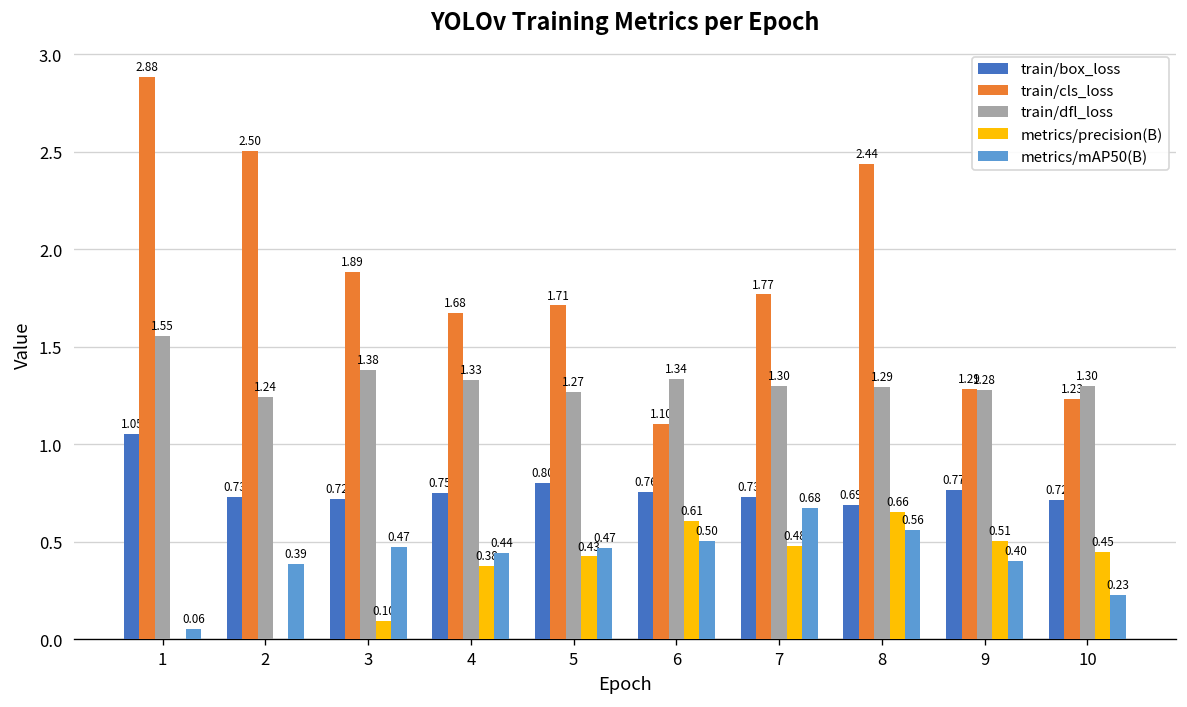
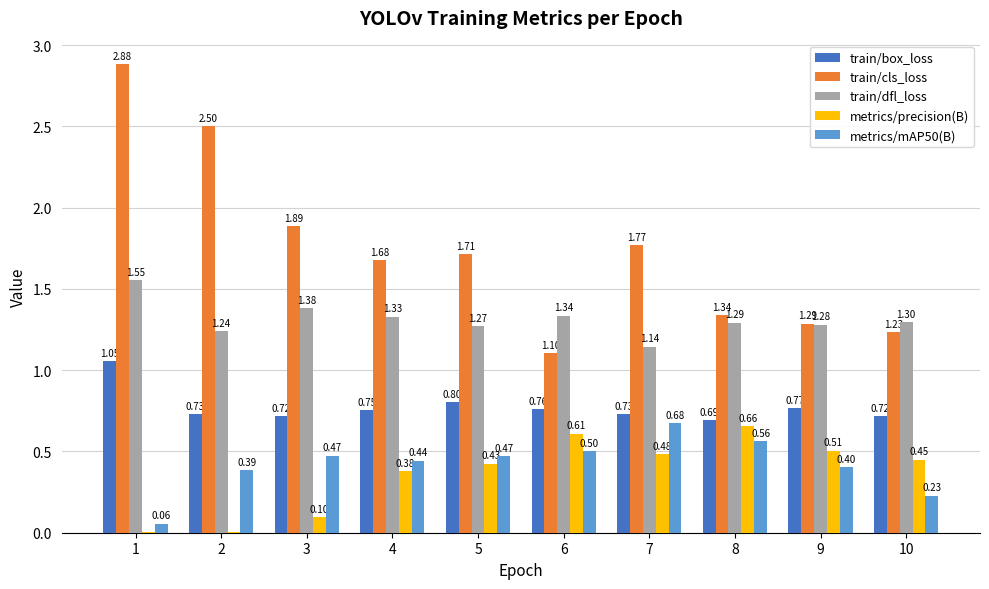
  {
    "train/cls_loss": {
      "1": 2.88,
      "2": 2.50,
      "3": 1.89,
      "4": 1.68,
      "5": 1.71,
      "6": 1.10,
      "7": 1.77,
-     "8": 2.44,
+     "8": 1.34,
      "10": 1.23
    },
    "train/dfl_loss": {
      "1": 1.55,
      "2": 1.24,
      "3": 1.38,
      "4": 1.33,
      "5": 1.27,
      "6": 1.34,
-     "7": 1.30,
+     "7": 1.14,
      "8": 1.29,
      "10": 1.30
    },
    "metrics/precision(B)": {
      "3": 0.10,
      "4": 0.38,
      "5": 0.43,
      "6": 0.61,
      "7": 0.48,
      "8": 0.66,
      "9": 0.51,
      "10": 0.45
    }
  }
